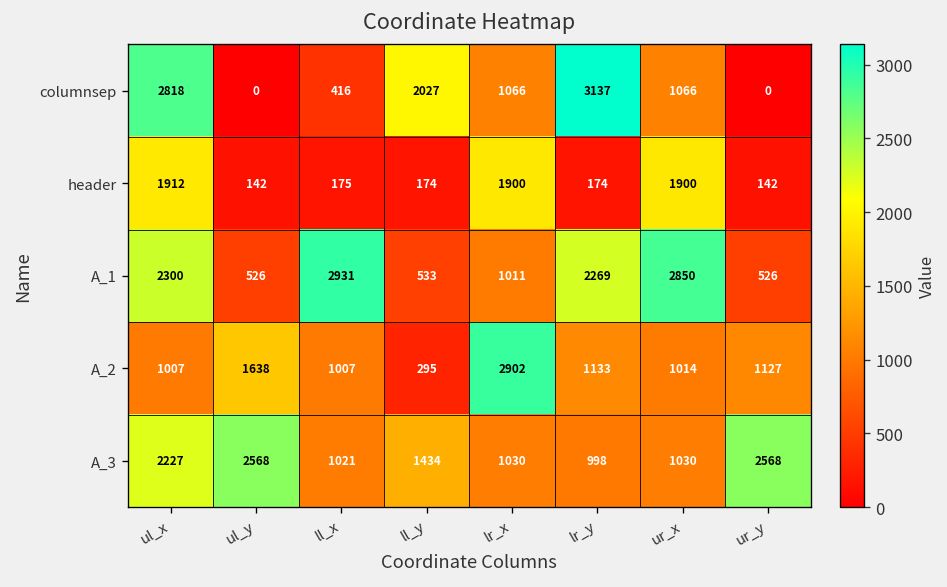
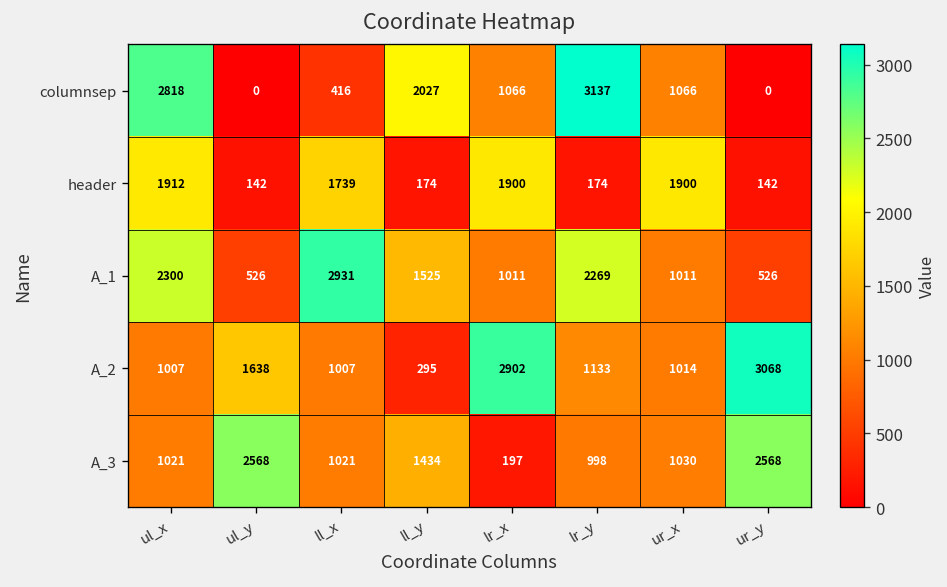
  {
    "columnsep": {
      "ul_x": 2818,
      "ul_y": 0,
      "ll_x": 416,
      "ll_y": 2027,
      "lr_x": 1066,
      "lr_y": 3137,
      "ur_x": 1066,
      "ur_y": 0
    },
    "header": {
      "ul_x": 1912,
      "ul_y": 142,
-     "ll_x": 175,
+     "ll_x": 1739,
      "ll_y": 174,
      "lr_x": 1900,
      "lr_y": 174,
      "ur_x": 1900,
      "ur_y": 142
    },
    "A_1": {
      "ul_x": 2300,
      "ul_y": 526,
      "ll_x": 2931,
-     "ll_y": 533,
+     "ll_y": 1525,
      "lr_x": 1011,
      "lr_y": 2269,
-     "ur_x": 2850,
+     "ur_x": 1011,
      "ur_y": 526
    },
    "A_2": {
      "ul_x": 1007,
      "ul_y": 1638,
      "ll_x": 1007,
      "ll_y": 295,
      "lr_x": 2902,
      "lr_y": 1133,
      "ur_x": 1014,
-     "ur_y": 1127
+     "ur_y": 3068
    },
    "A_3": {
-     "ul_x": 2227,
+     "ul_x": 1021,
      "ul_y": 2568,
      "ll_x": 1021,
      "ll_y": 1434,
-     "lr_x": 1030,
+     "lr_x": 197,
      "lr_y": 998,
      "ur_x": 1030,
      "ur_y": 2568
    }
  }
